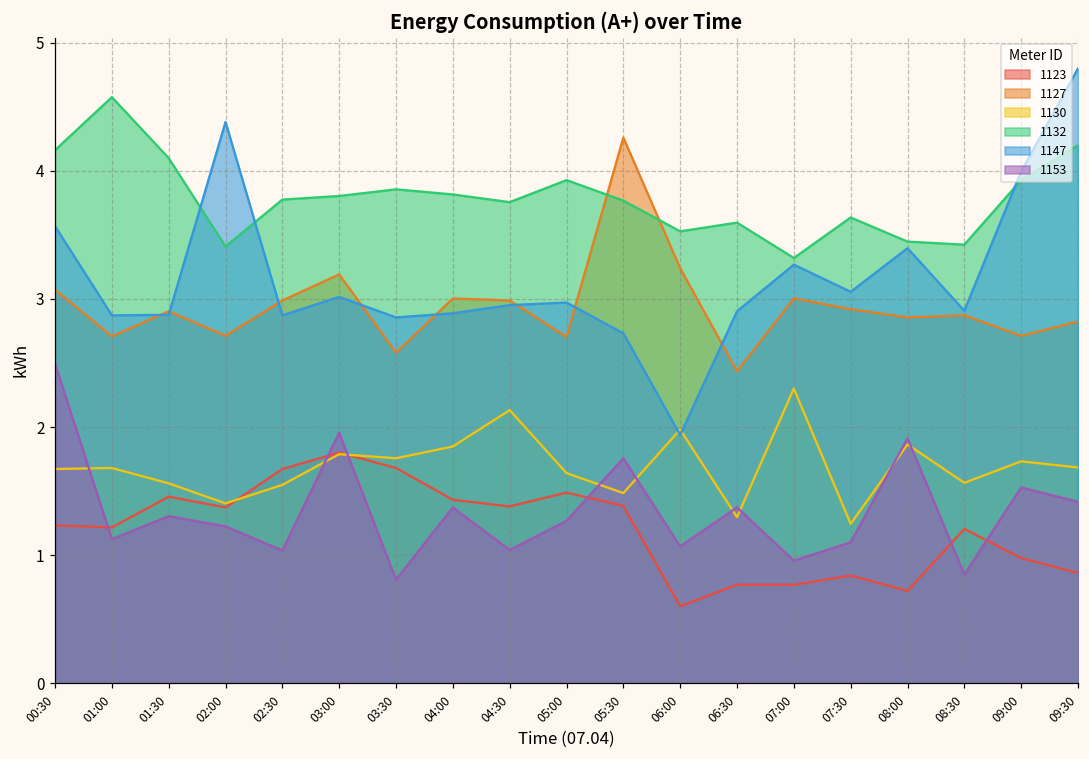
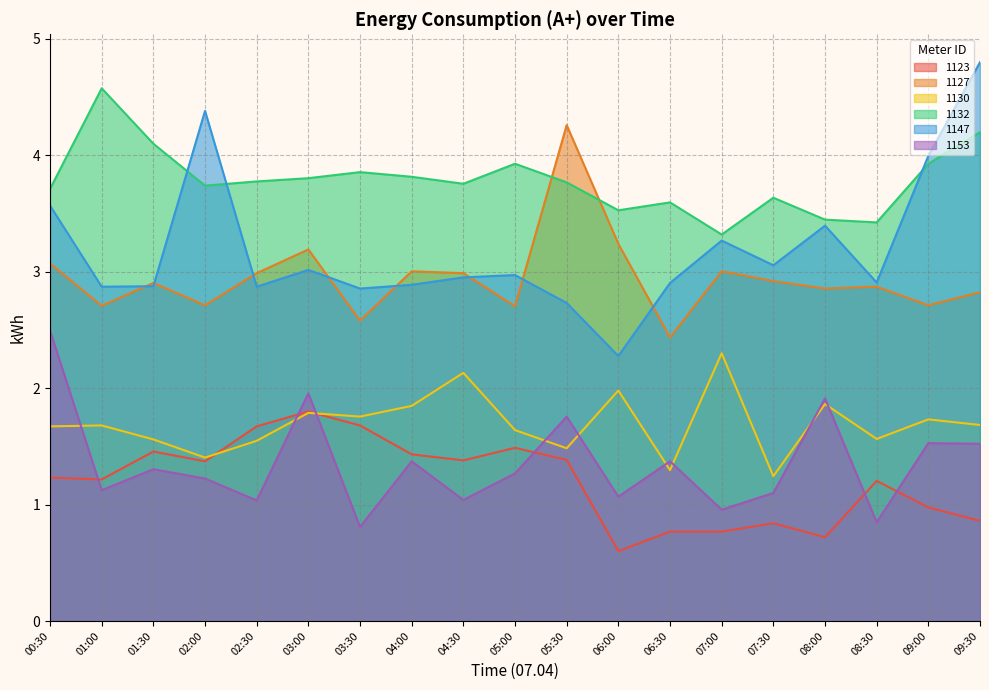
  {
    "1130": {
      "00:30": 1.67,
      "01:00": 1.68,
      "01:30": 1.56,
      "02:00": 1.40,
      "02:30": 1.55,
      "03:30": 1.76,
      "04:00": 1.85,
      "04:30": 2.13,
      "05:00": 1.64,
      "05:30": 1.48,
      "06:00": 1.98,
      "06:30": 1.30,
      "07:00": 2.30,
      "07:30": 1.24,
      "08:00": 1.86,
      "08:30": 1.56,
      "09:00": 1.73,
      "09:30": 1.68
    },
    "1132": {
-     "00:30": 4.16,
+     "00:30": 3.71,
      "01:00": 4.58,
      "01:30": 4.10,
-     "02:00": 3.41,
+     "02:00": 3.74,
      "02:30": 3.78,
      "03:00": 3.80,
      "03:30": 3.86,
      "04:00": 3.82,
      "04:30": 3.76,
      "05:00": 3.93,
      "05:30": 3.77,
      "06:00": 3.53,
      "06:30": 3.60,
      "07:00": 3.32,
      "07:30": 3.64,
      "08:00": 3.45,
      "08:30": 3.42,
      "09:00": 3.93,
      "09:30": 4.20
    },
    "1147": {
      "00:30": 3.57,
      "01:00": 2.87,
      "01:30": 2.88,
      "02:00": 4.38,
      "02:30": 2.87,
      "03:00": 3.02,
      "03:30": 2.86,
      "04:00": 2.89,
      "04:30": 2.95,
      "05:00": 2.97,
      "05:30": 2.73,
-     "06:00": 1.94,
+     "06:00": 2.28,
      "06:30": 2.90,
      "07:00": 3.27,
      "07:30": 3.06,
      "08:00": 3.40,
      "08:30": 2.91,
      "09:00": 4.00,
      "09:30": 4.80
    },
    "1153": {
      "00:30": 2.49,
      "01:00": 1.12,
      "01:30": 1.30,
      "02:00": 1.22,
      "02:30": 1.04,
      "03:00": 1.96,
      "03:30": 0.81,
      "04:00": 1.37,
      "04:30": 1.04,
      "05:00": 1.27,
      "05:30": 1.76,
      "06:00": 1.07,
      "06:30": 1.37,
      "07:00": 0.96,
      "07:30": 1.10,
      "08:00": 1.91,
      "08:30": 0.85,
      "09:00": 1.53,
-     "09:30": 1.42
+     "09:30": 1.52
    }
  }
